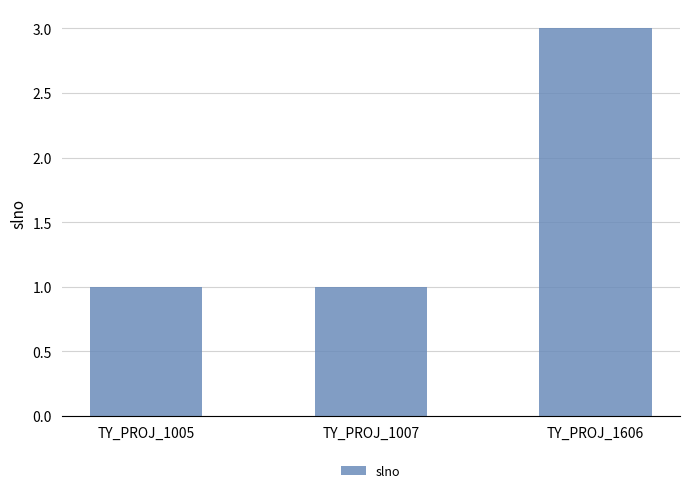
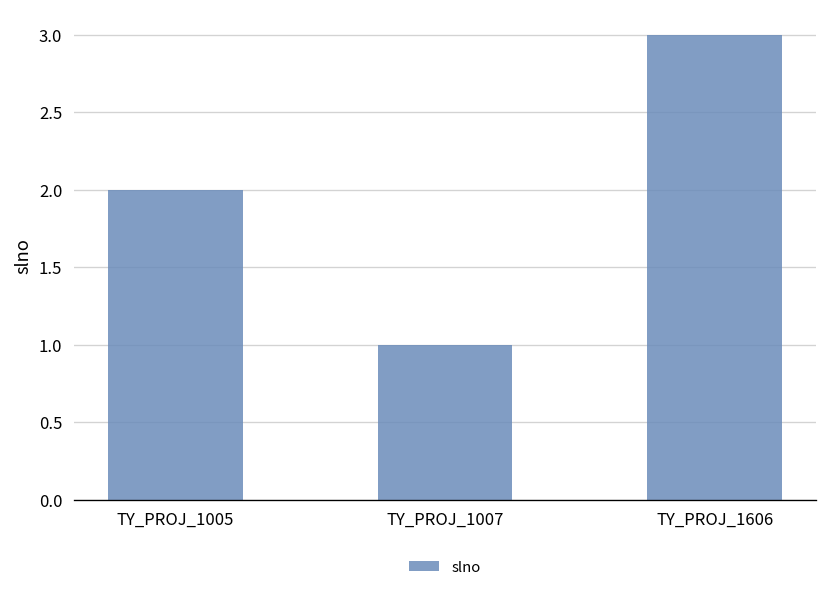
  {
-   "TY_PROJ_1005": 1,
+   "TY_PROJ_1005": 2,
    "TY_PROJ_1007": 1,
    "TY_PROJ_1606": 3
  }
